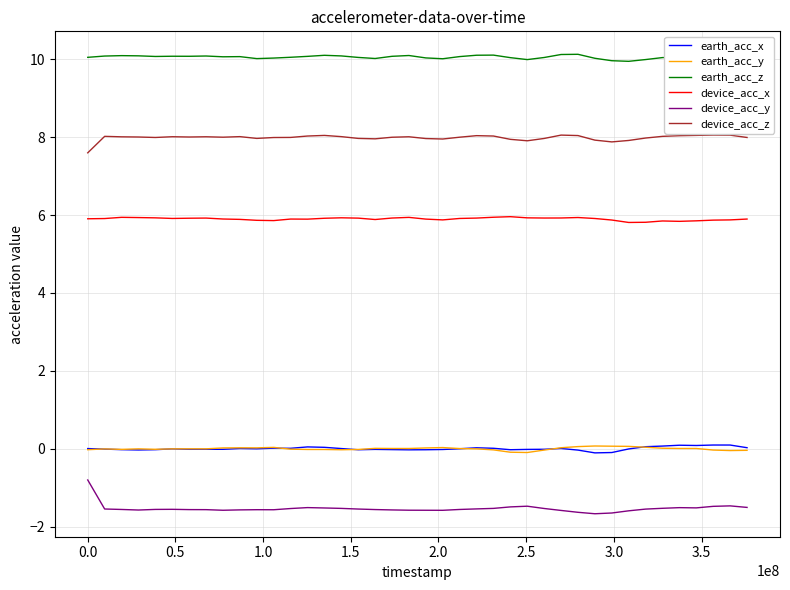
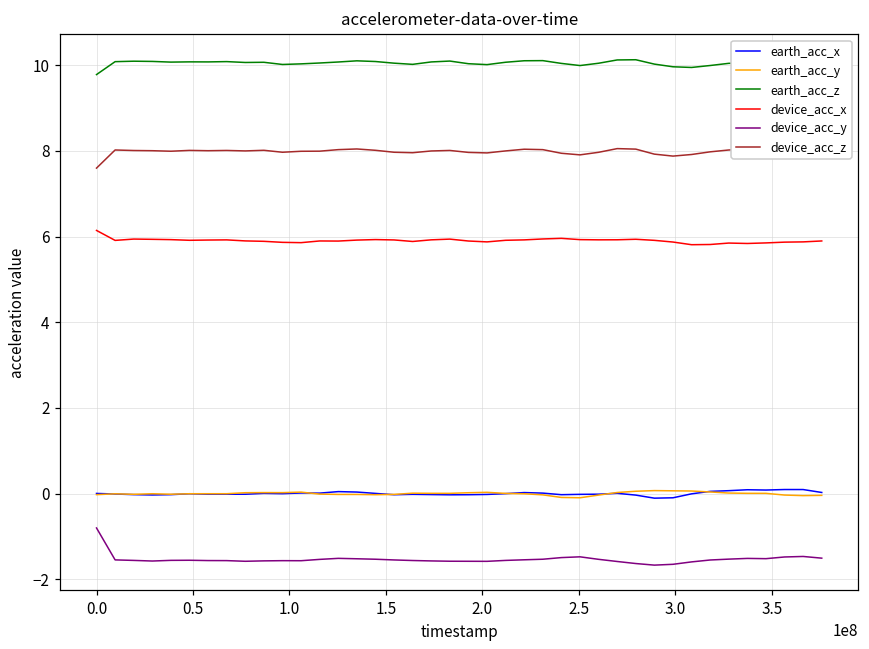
  {
    "earth_acc_z": {
-     "0.0": 10.1
+     "0.0": 9.8
    },
    "device_acc_x": {
-     "0.0": 5.9
+     "0.0": 6.1
    },
    "device_acc_y": {
      "0.0": -0.8
    },
    "device_acc_z": {
      "0.0": 7.6
    }
  }
